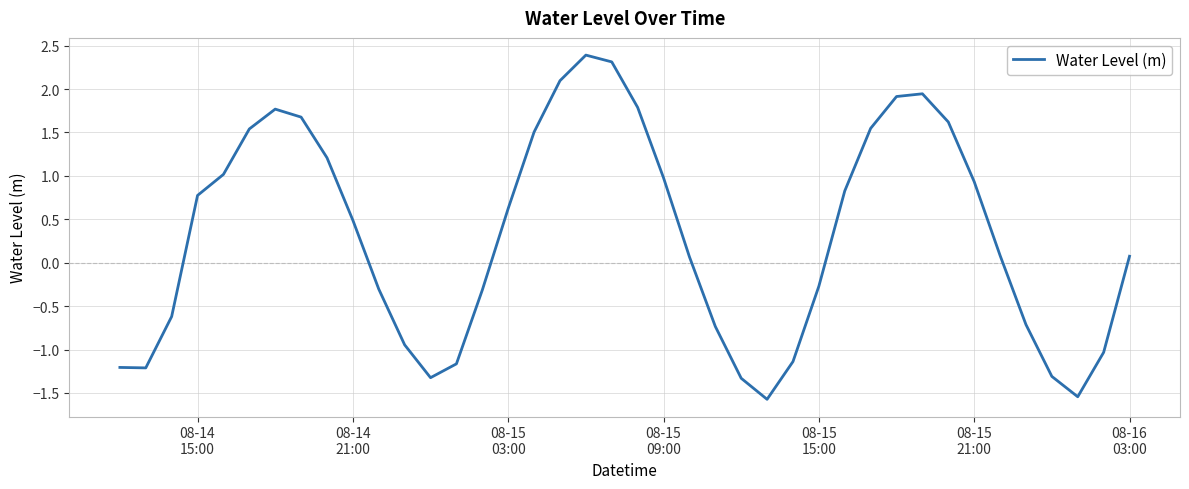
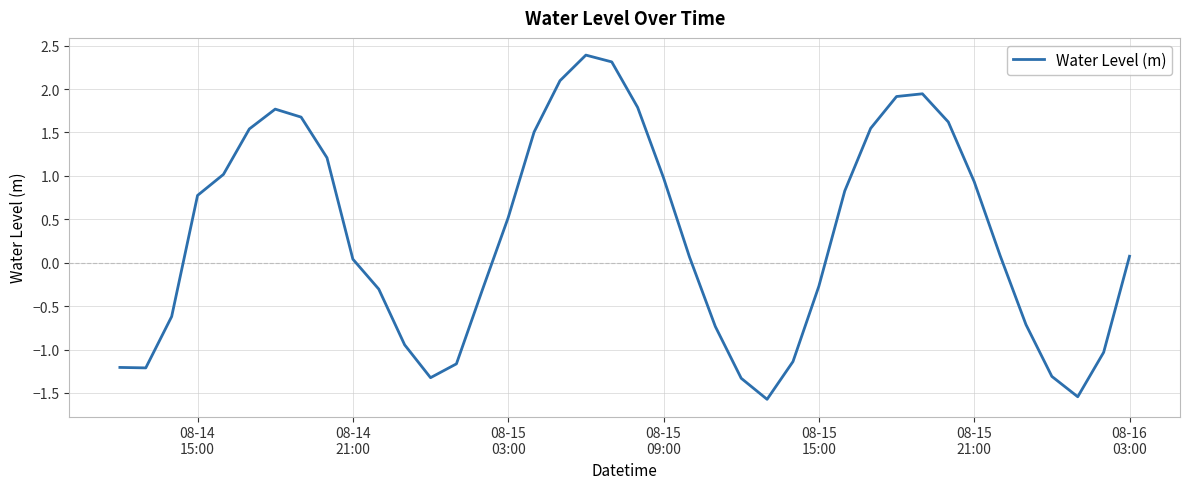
  {
    "08-14 15:00": 0.8,
-   "08-14 21:00": 0.5,
-   "08-15 03:00": 0.6,
+   "08-14 21:00": 0.0,
+   "08-15 03:00": 0.5,
    "08-15 09:00": 1.0,
    "08-15 15:00": -0.3,
    "08-15 21:00": 0.9,
    "08-16 03:00": 0.1
  }
